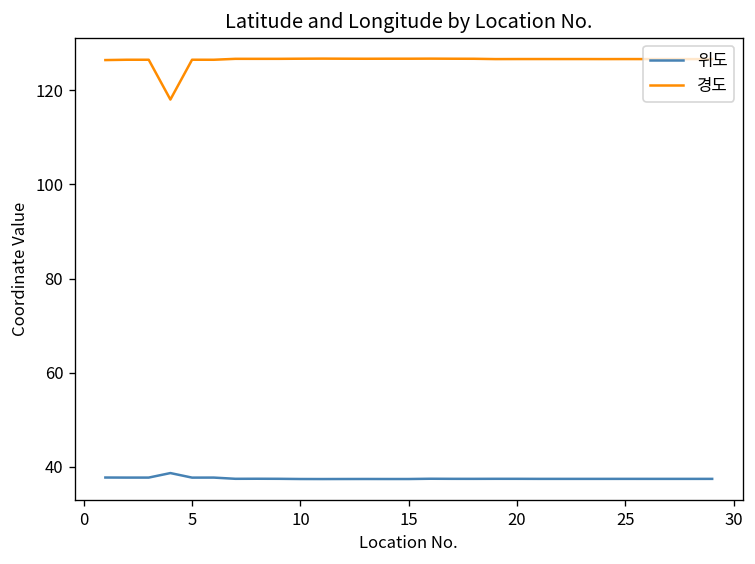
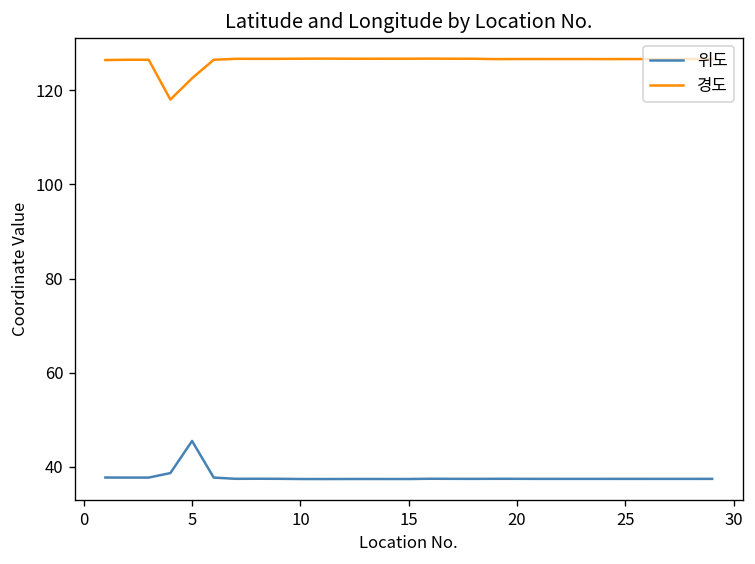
  {
    "위도": {
-     "5": 38,
+     "5": 46,
      "10": 37,
      "15": 37,
      "20": 37,
      "25": 37
    },
    "경도": {
-     "5": 126,
+     "5": 123,
      "10": 127,
      "15": 127,
      "20": 127,
      "25": 127
    }
  }
